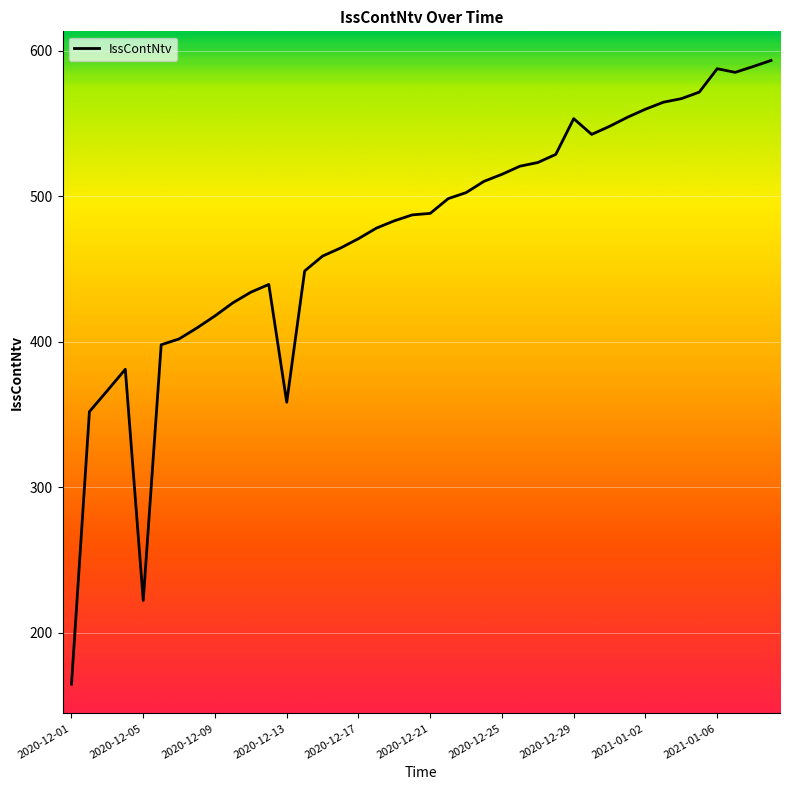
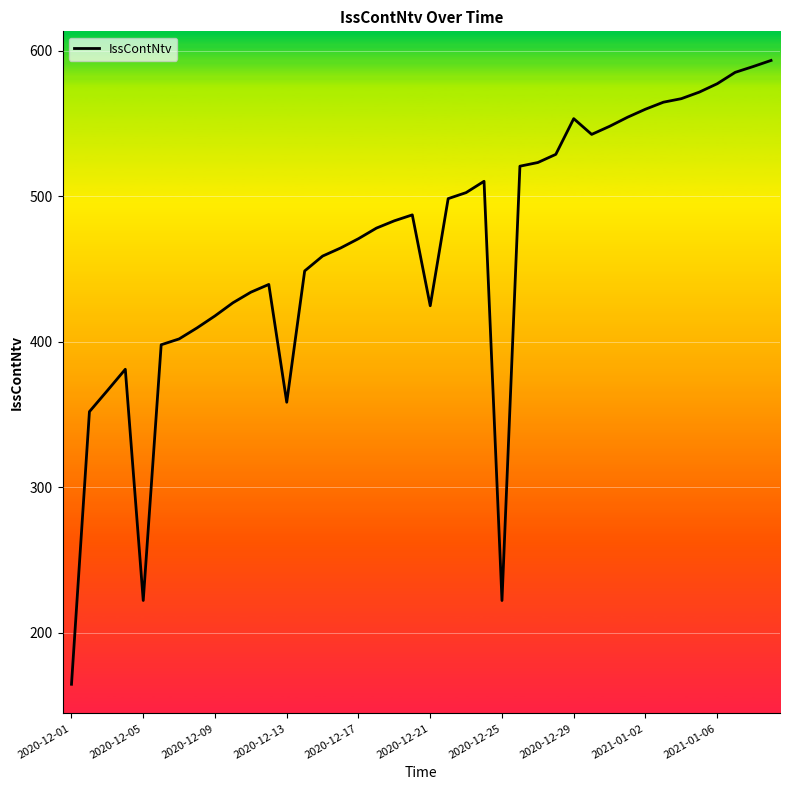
  {
    "2020-12-01": 165,
    "2020-12-05": 222,
    "2020-12-09": 418,
    "2020-12-13": 358,
    "2020-12-17": 471,
-   "2020-12-21": 488,
-   "2020-12-25": 515,
+   "2020-12-21": 425,
+   "2020-12-25": 222,
    "2020-12-29": 553,
    "2021-01-02": 560,
-   "2021-01-06": 588
+   "2021-01-06": 577
  }
